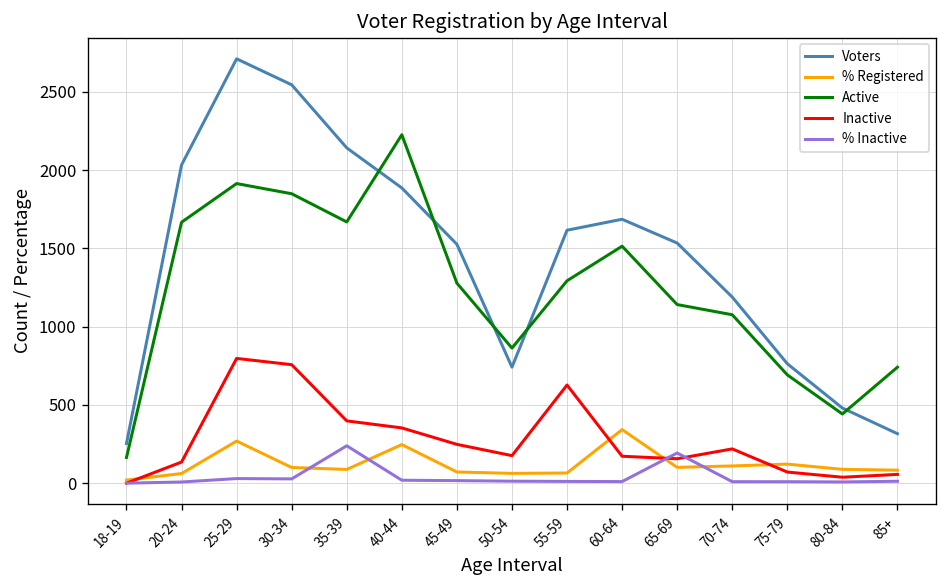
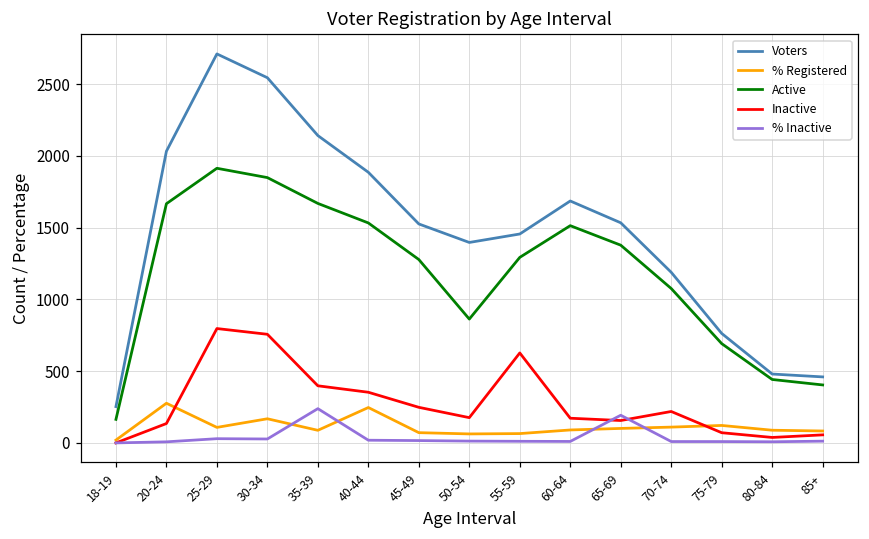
  {
    "Voters": {
      "18-19": 250,
      "20-24": 2030,
      "25-29": 2710,
      "30-34": 2550,
      "35-39": 2140,
      "40-44": 1890,
      "45-49": 1530,
-     "50-54": 740,
-     "55-59": 1620,
+     "50-54": 1400,
+     "55-59": 1460,
      "60-64": 1690,
      "65-69": 1530,
      "70-74": 1190,
      "75-79": 760,
      "80-84": 480,
-     "85+": 320
+     "85+": 460
    },
    "% Registered": {
-     "20-24": 60,
-     "25-29": 270,
-     "30-34": 100,
+     "20-24": 280,
+     "25-29": 110,
+     "30-34": 170,
      "35-39": 90,
      "40-44": 250,
      "45-49": 70,
      "50-54": 60,
      "55-59": 60,
-     "60-64": 340,
+     "60-64": 90,
      "65-69": 100,
      "70-74": 110,
      "75-79": 120,
      "80-84": 90,
      "85+": 80
    },
    "Active": {
      "18-19": 160,
      "20-24": 1670,
      "25-29": 1910,
      "30-34": 1850,
      "35-39": 1670,
-     "40-44": 2230,
+     "40-44": 1530,
      "45-49": 1280,
      "50-54": 860,
      "55-59": 1290,
      "60-64": 1510,
-     "65-69": 1140,
+     "65-69": 1380,
      "70-74": 1080,
      "75-79": 690,
      "80-84": 440,
-     "85+": 740
+     "85+": 400
    },
    "Inactive": {
      "20-24": 140,
      "25-29": 800,
      "30-34": 760,
      "35-39": 400,
      "40-44": 350,
      "45-49": 250,
      "50-54": 180,
      "55-59": 630,
      "60-64": 170,
      "65-69": 160,
      "70-74": 220,
      "75-79": 70,
      "80-84": 40,
      "85+": 60
    },
    "% Inactive": {
      "20-24": 10,
      "25-29": 30,
      "30-34": 30,
      "35-39": 240,
      "40-44": 20,
      "45-49": 20,
      "50-54": 10,
      "55-59": 10,
      "60-64": 10,
      "65-69": 190,
      "70-74": 10,
      "75-79": 10,
      "80-84": 10,
      "85+": 10
    }
  }
